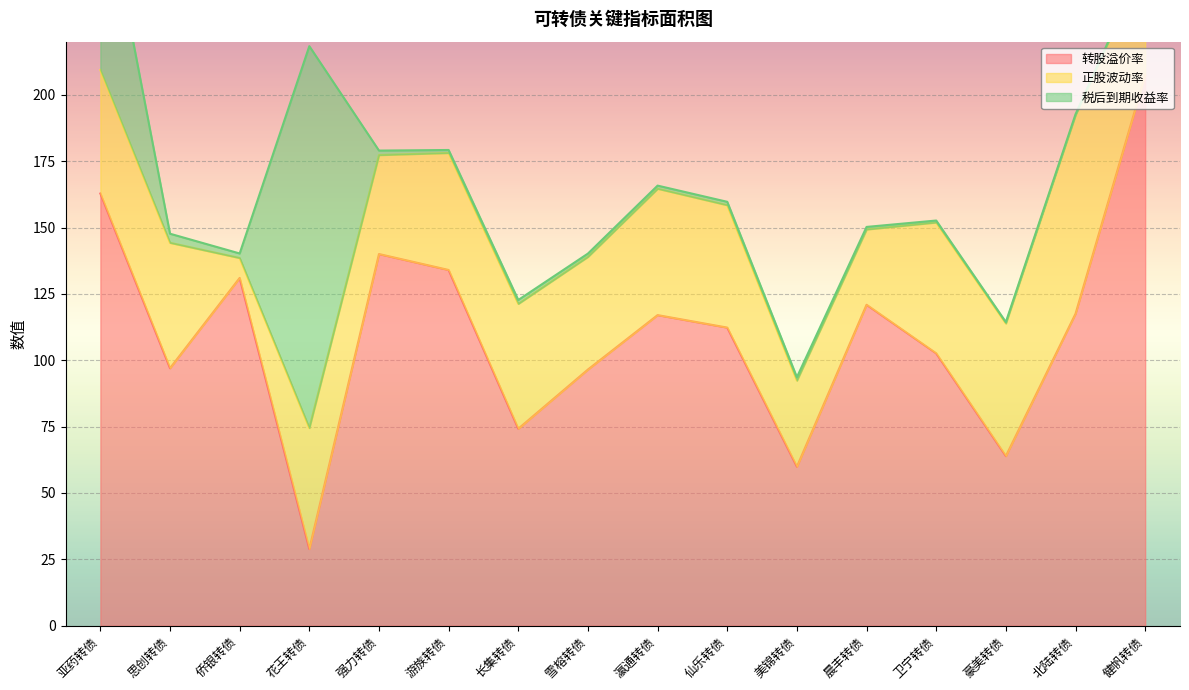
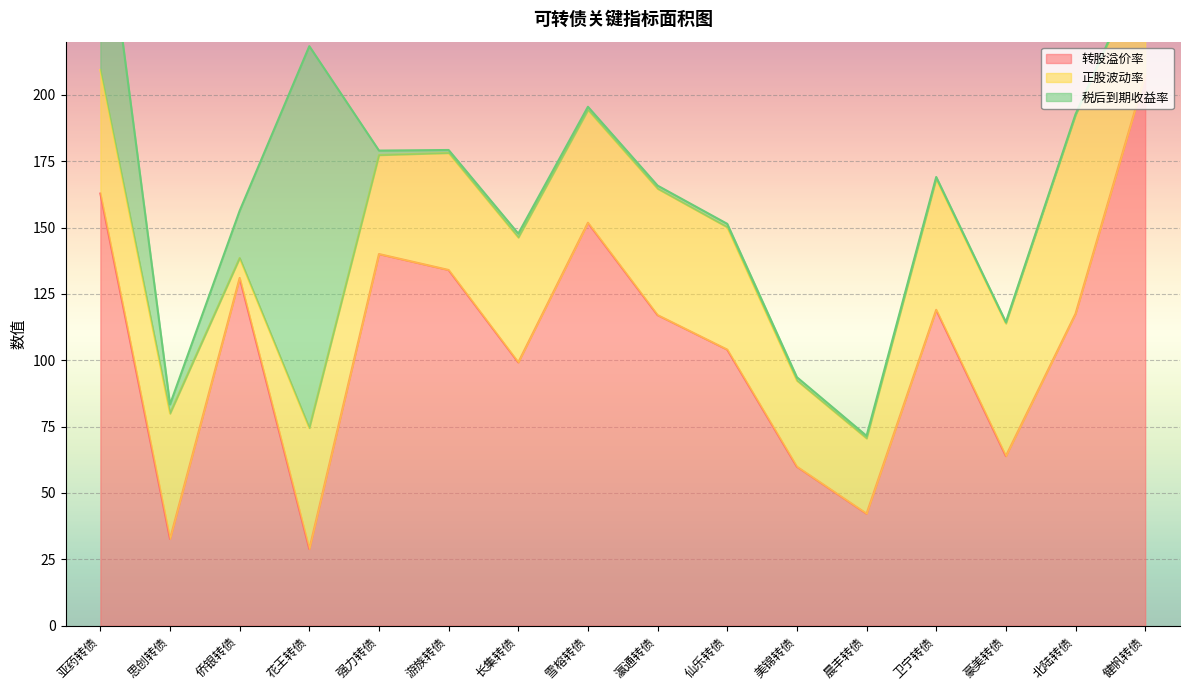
  {
    "转股溢价率": {
      "亚药转债": 163,
-     "思创转债": 97,
+     "思创转债": 33,
      "侨银转债": 131,
      "花王转债": 29,
      "强力转债": 140,
      "游族转债": 134,
-     "长集转债": 74,
-     "雪榕转债": 97,
+     "长集转债": 99,
+     "雪榕转债": 152,
      "瀛通转债": 117,
-     "仙乐转债": 112,
+     "仙乐转债": 104,
      "美锦转债": 60,
-     "晨丰转债": 121,
-     "卫宁转债": 103,
+     "晨丰转债": 42,
+     "卫宁转债": 119,
      "豪美转债": 64,
      "北陆转债": 118
    },
    "正股波动率": {
      "亚药转债": 47,
      "思创转债": 47,
      "侨银转债": 8,
      "花王转债": 46,
      "强力转债": 37,
      "游族转债": 44,
      "长集转债": 47,
      "雪榕转债": 42,
      "瀛通转债": 48,
      "仙乐转债": 46,
      "美锦转债": 32
    },
    "税后到期收益率": {
      "思创转债": 3,
-     "侨银转债": 2,
+     "侨银转债": 18,
      "花王转债": 144,
      "强力转债": 2,
      "游族转债": 1,
      "长集转债": 1,
      "雪榕转债": 1,
      "瀛通转债": 1,
      "仙乐转债": 1,
      "美锦转债": 1
    }
  }
